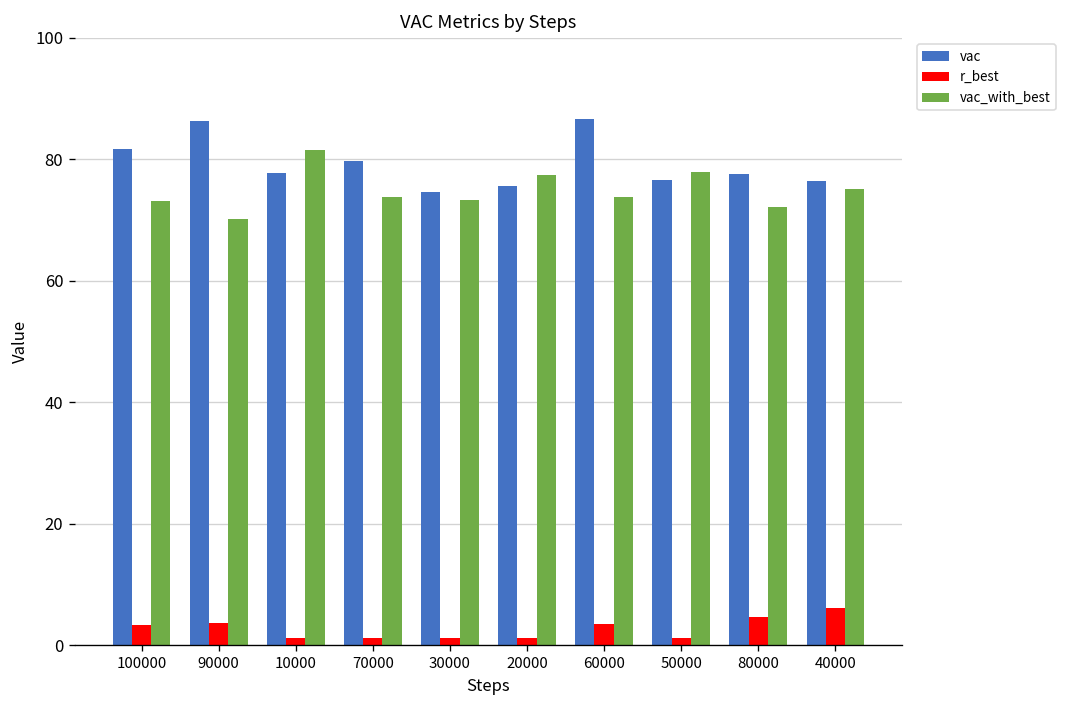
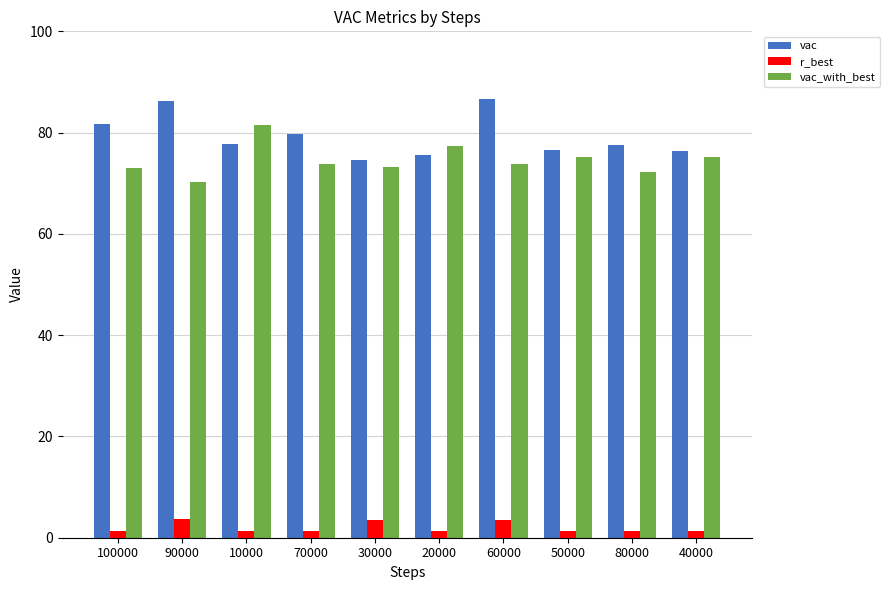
  {
    "vac": {
      "100000": 82,
      "90000": 86,
      "10000": 78,
      "70000": 80,
      "30000": 75,
      "20000": 76,
      "60000": 87,
      "50000": 77,
      "80000": 78,
      "40000": 76
    },
    "r_best": {
-     "100000": 3,
+     "100000": 1,
      "90000": 4,
      "10000": 1,
      "70000": 1,
-     "30000": 1,
+     "30000": 3,
      "20000": 1,
      "60000": 4,
      "50000": 1,
-     "80000": 5,
-     "40000": 6
+     "80000": 1,
+     "40000": 1
    },
    "vac_with_best": {
      "100000": 73,
      "90000": 70,
      "10000": 81,
      "70000": 74,
      "30000": 73,
      "20000": 77,
      "60000": 74,
-     "50000": 78,
+     "50000": 75,
      "80000": 72,
      "40000": 75
    }
  }
